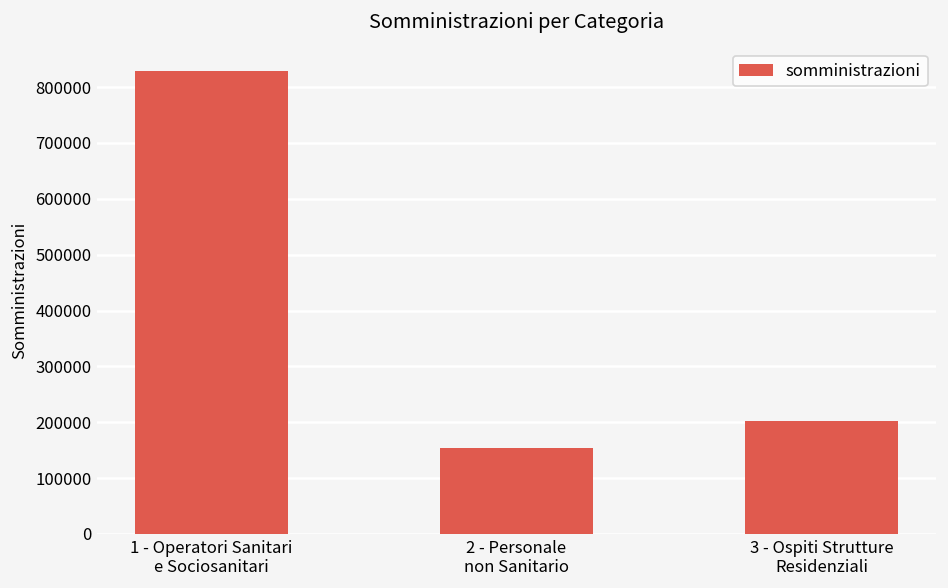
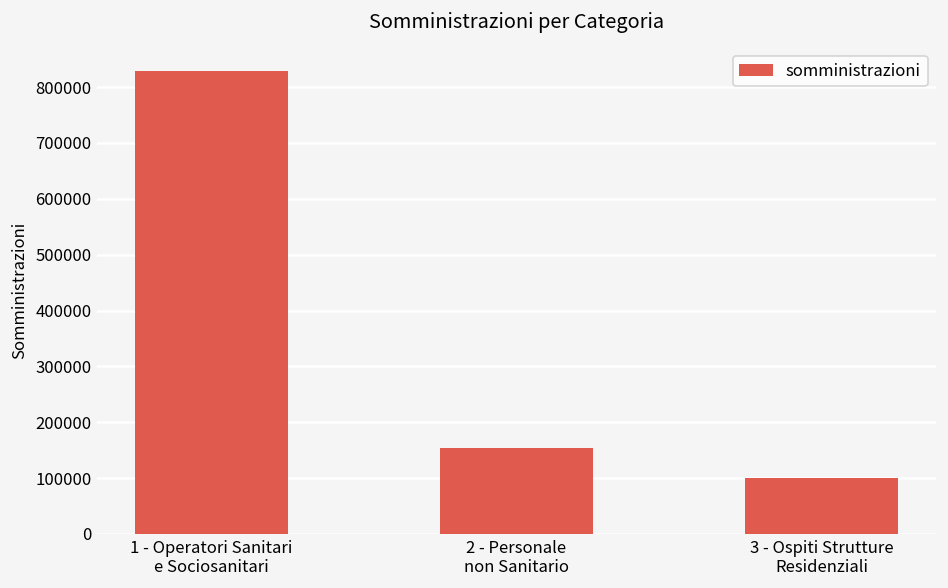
  {
    "1 - Operatori Sanitari e Sociosanitari": 830000,
    "2 - Personale non Sanitario": 150000,
-   "3 - Ospiti Strutture Residenziali": 200000
+   "3 - Ospiti Strutture Residenziali": 100000
  }
